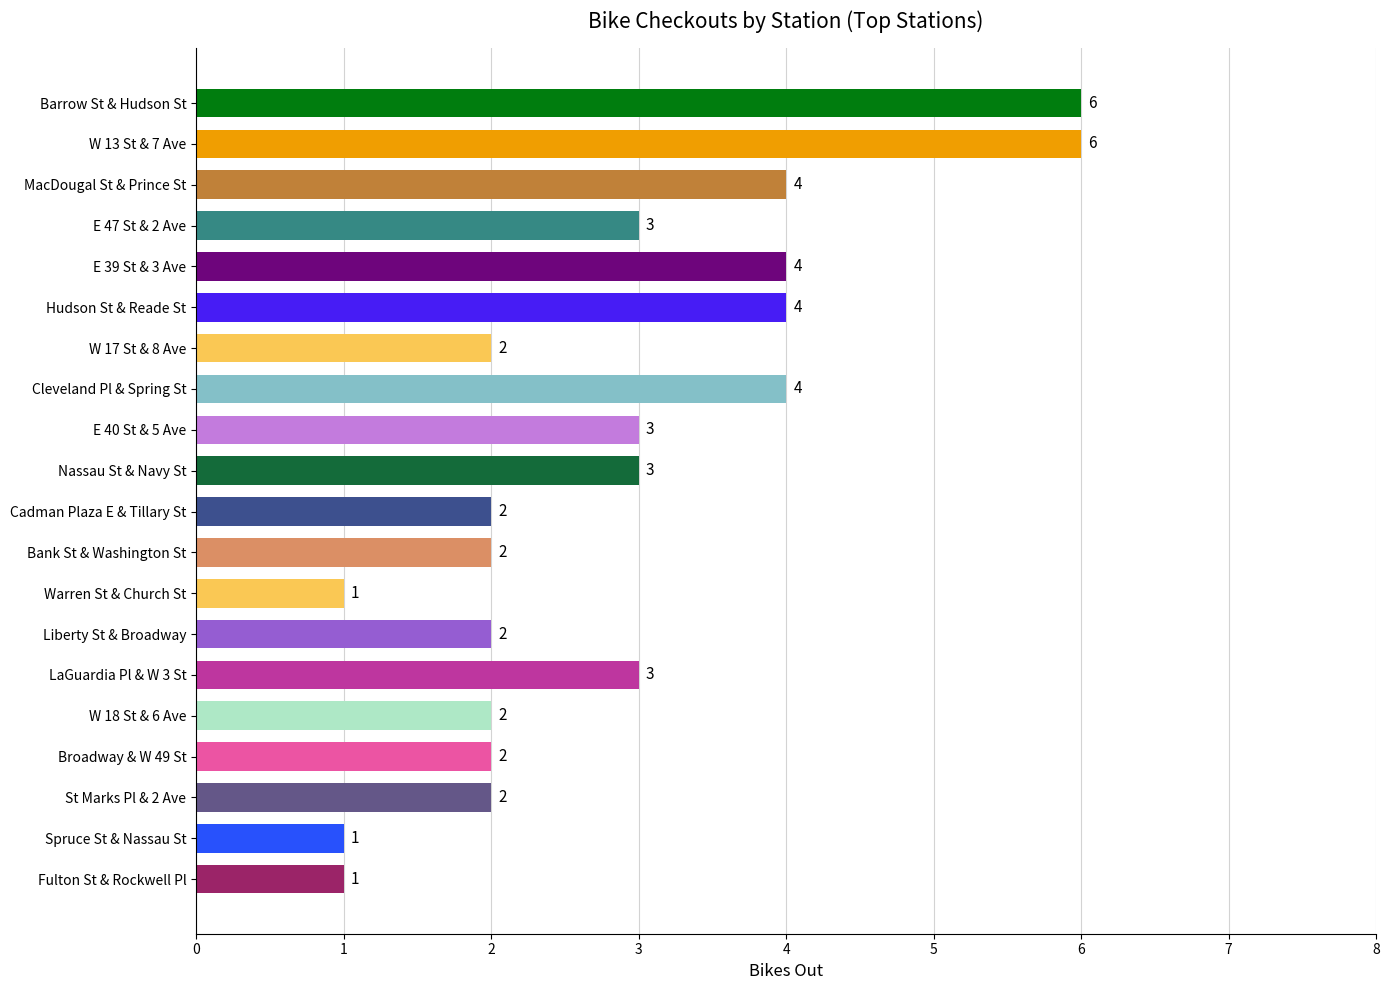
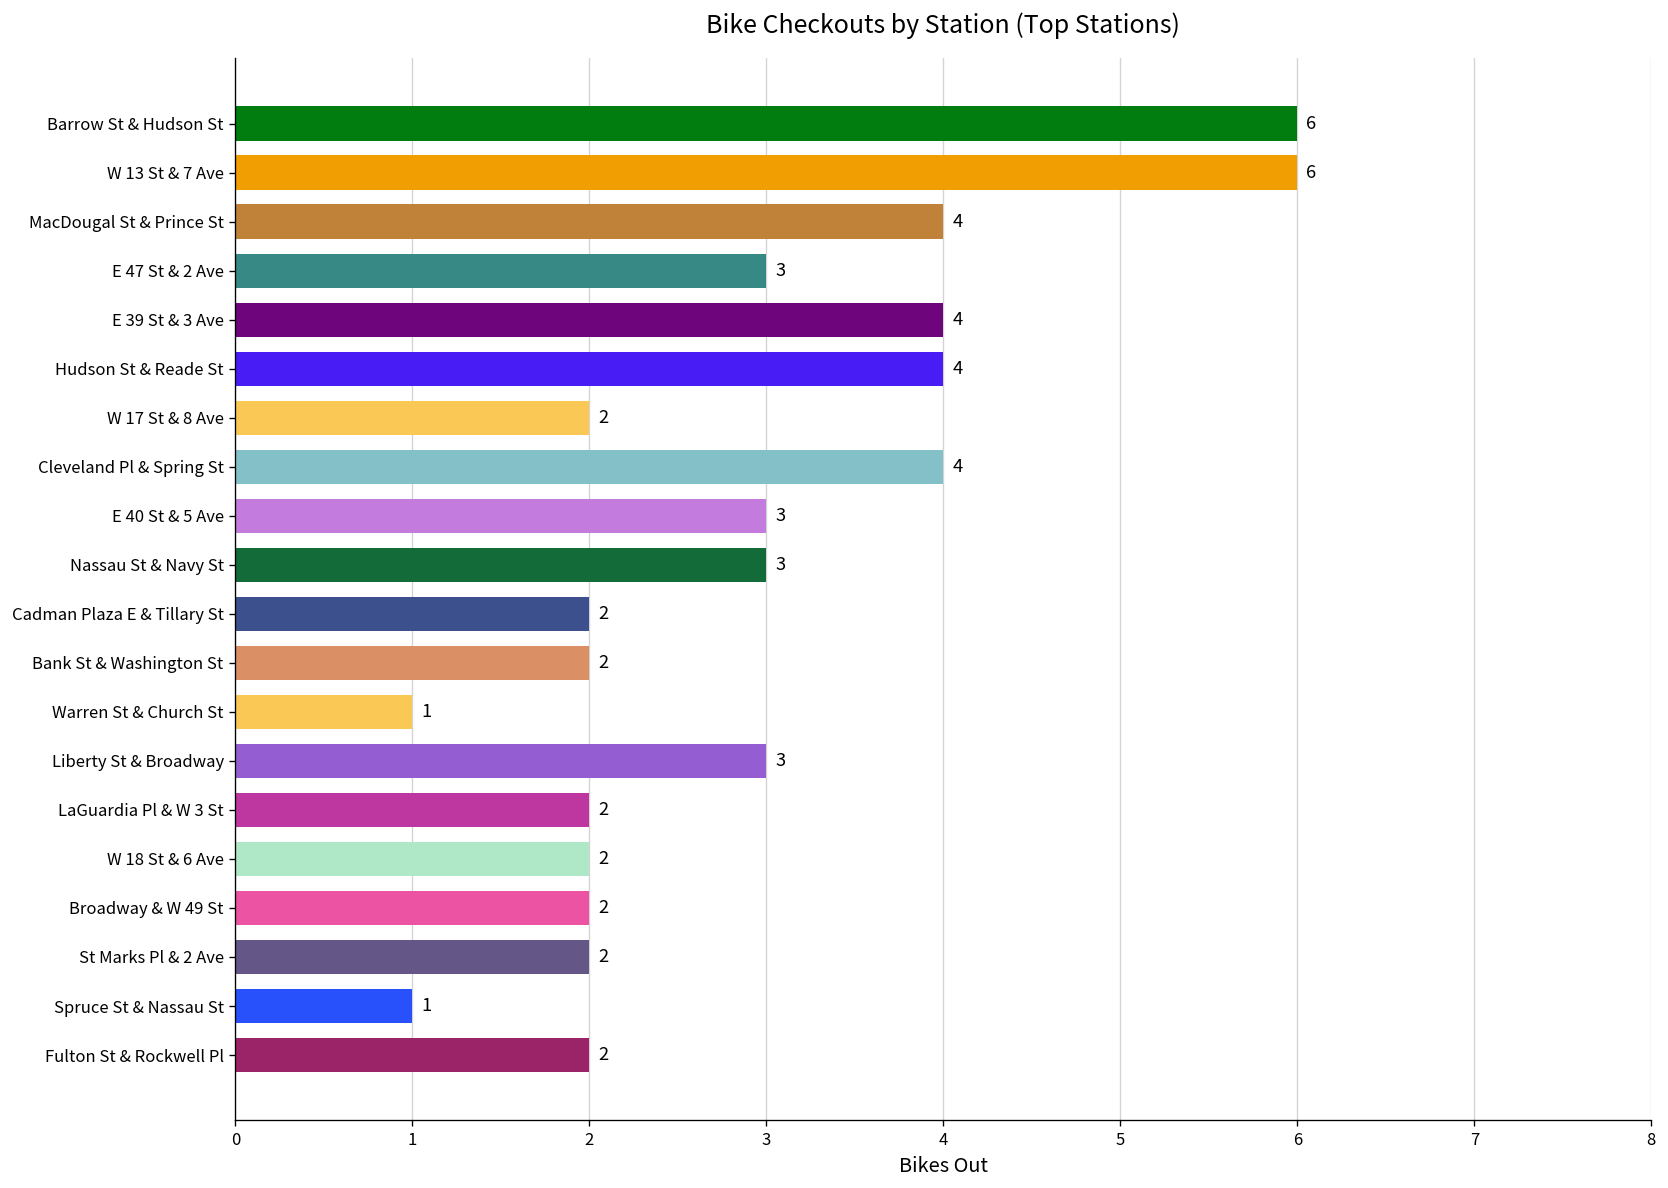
  {
    "Barrow St & Hudson St": 6,
    "W 13 St & 7 Ave": 6,
    "MacDougal St & Prince St": 4,
    "E 47 St & 2 Ave": 3,
    "E 39 St & 3 Ave": 4,
    "Hudson St & Reade St": 4,
    "W 17 St & 8 Ave": 2,
    "Cleveland Pl & Spring St": 4,
    "E 40 St & 5 Ave": 3,
    "Nassau St & Navy St": 3,
    "Cadman Plaza E & Tillary St": 2,
    "Bank St & Washington St": 2,
    "Warren St & Church St": 1,
-   "Liberty St & Broadway": 2,
-   "LaGuardia Pl & W 3 St": 3,
+   "Liberty St & Broadway": 3,
+   "LaGuardia Pl & W 3 St": 2,
    "W 18 St & 6 Ave": 2,
    "Broadway & W 49 St": 2,
    "St Marks Pl & 2 Ave": 2,
    "Spruce St & Nassau St": 1,
-   "Fulton St & Rockwell Pl": 1
+   "Fulton St & Rockwell Pl": 2
  }
